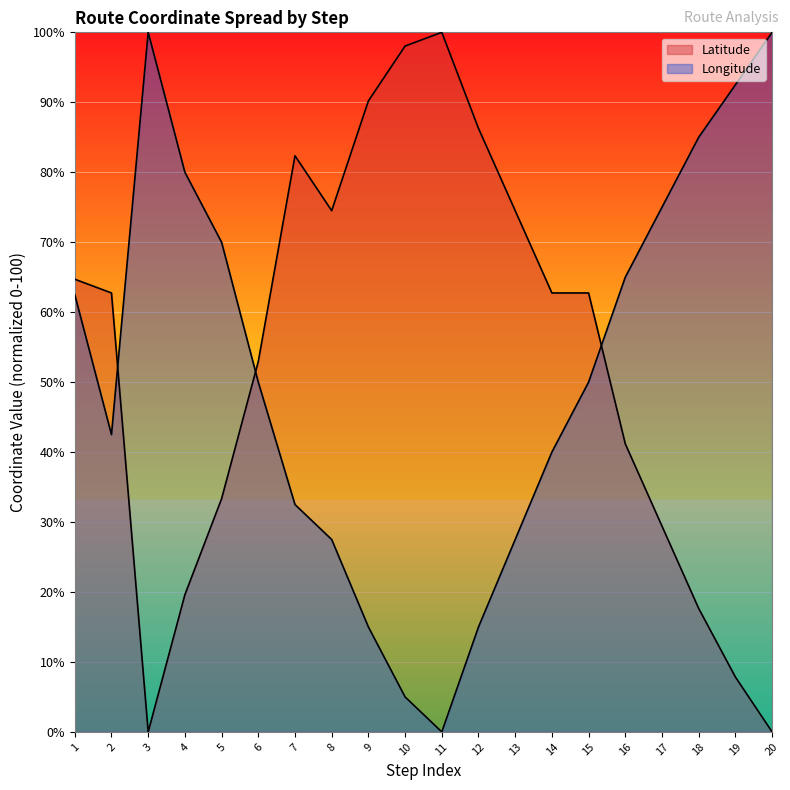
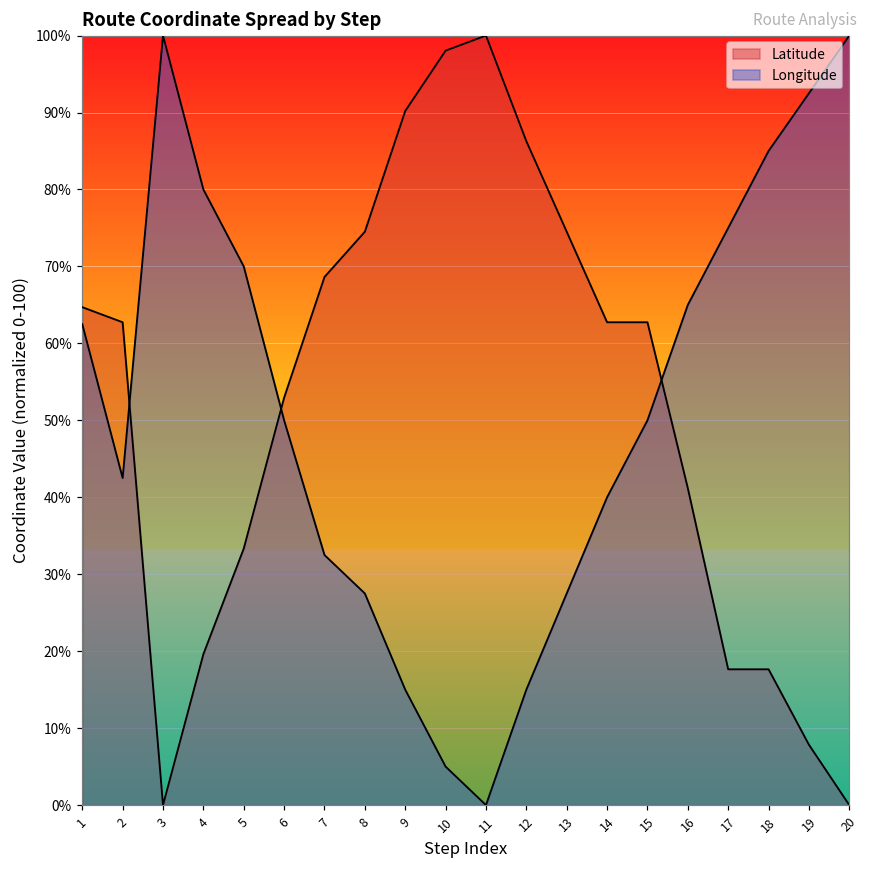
  {
    "Latitude": {
      "1": "65%",
      "2": "63%",
      "3": "0%",
      "4": "20%",
      "5": "33%",
      "6": "53%",
-     "7": "82%",
+     "7": "69%",
      "8": "75%",
      "9": "90%",
      "10": "98%",
      "11": "100%",
      "12": "86%",
      "13": "75%",
      "14": "63%",
      "15": "63%",
      "16": "41%",
-     "17": "29%",
+     "17": "18%",
      "18": "18%",
      "19": "8%",
      "20": "0%"
    },
    "Longitude": {
      "1": "62%",
      "2": "42%",
      "3": "100%",
      "4": "80%",
      "5": "70%",
      "6": "50%",
      "7": "32%",
      "8": "27%",
      "9": "15%",
      "10": "5%",
      "11": "0%",
      "12": "15%",
      "13": "27%",
      "14": "40%",
      "15": "50%",
      "16": "65%",
      "17": "75%",
      "18": "85%",
      "19": "92%",
      "20": "100%"
    }
  }
